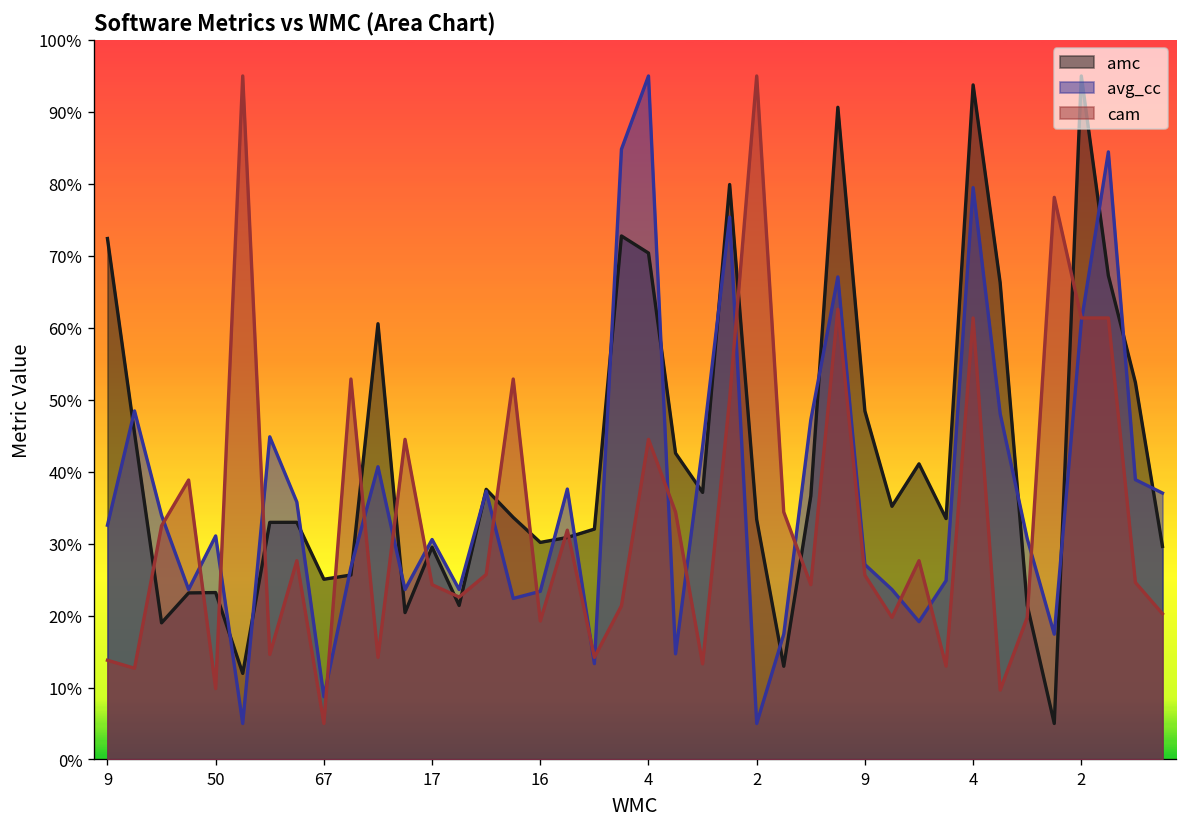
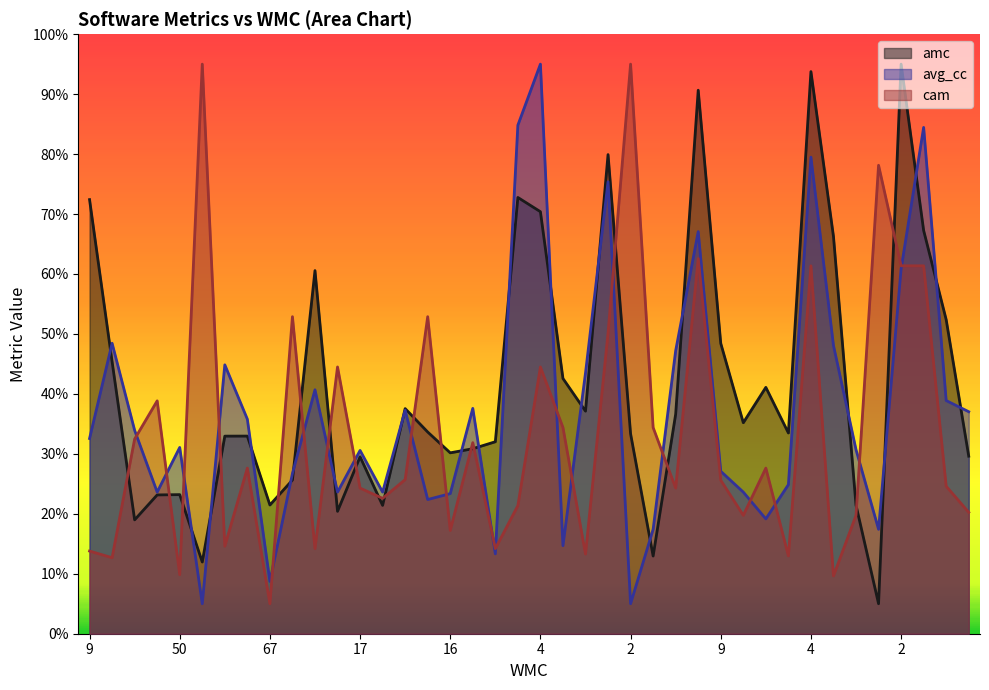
  {
    "amc": {
      "50": "23%",
-     "67": "25%",
+     "67": "21%",
      "16": "30%"
    },
    "avg_cc": {
      "50": "31%",
      "67": "9%",
      "16": "23%"
    },
    "cam": {
      "50": "10%",
      "67": "5%",
-     "16": "19%"
+     "16": "17%"
    }
  }
